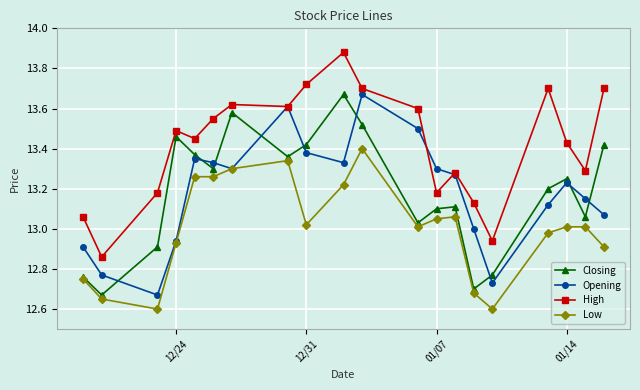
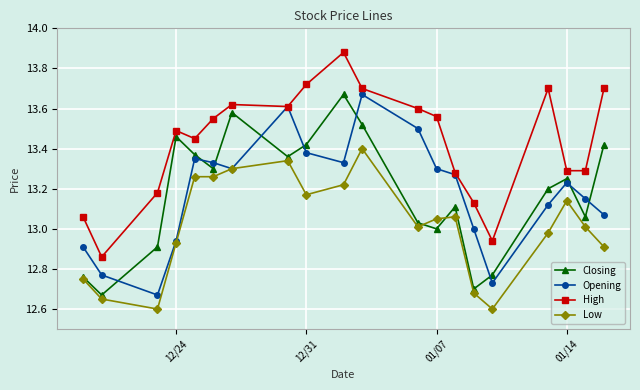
  {
    "Closing": {
      "12/24": 13.46,
      "12/31": 13.42,
-     "01/07": 13.1,
+     "01/07": 13.0,
      "01/14": 13.25
    },
    "Opening": {
      "12/31": 13.38,
      "01/07": 13.30,
      "01/14": 13.23
    },
    "High": {
      "12/24": 13.49,
      "12/31": 13.72,
-     "01/07": 13.18,
-     "01/14": 13.43
+     "01/07": 13.56,
+     "01/14": 13.29
    },
    "Low": {
-     "12/31": 13.02,
+     "12/31": 13.17,
      "01/07": 13.05,
-     "01/14": 13.01
+     "01/14": 13.14
    }
  }
